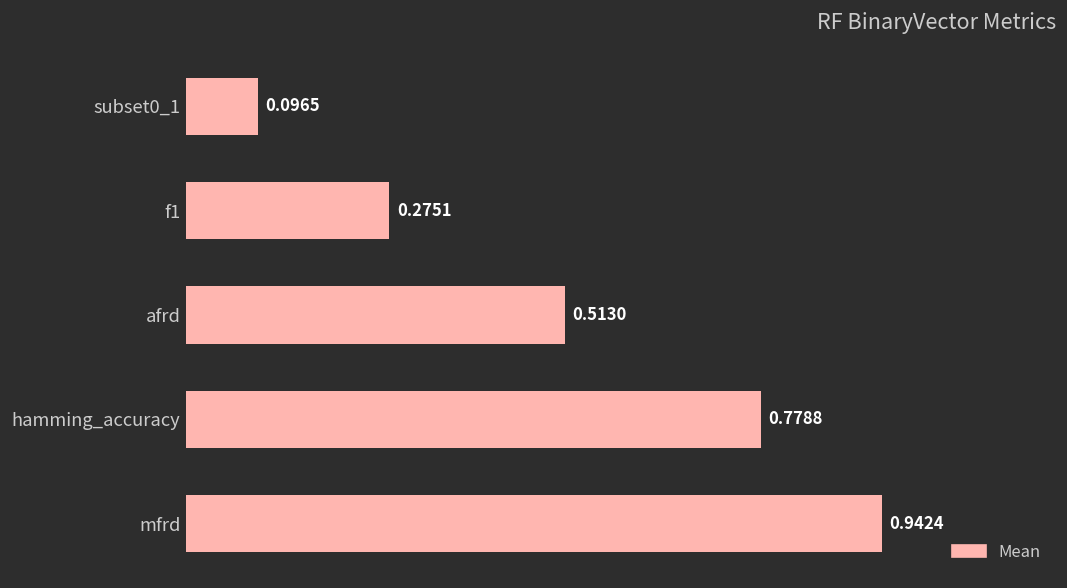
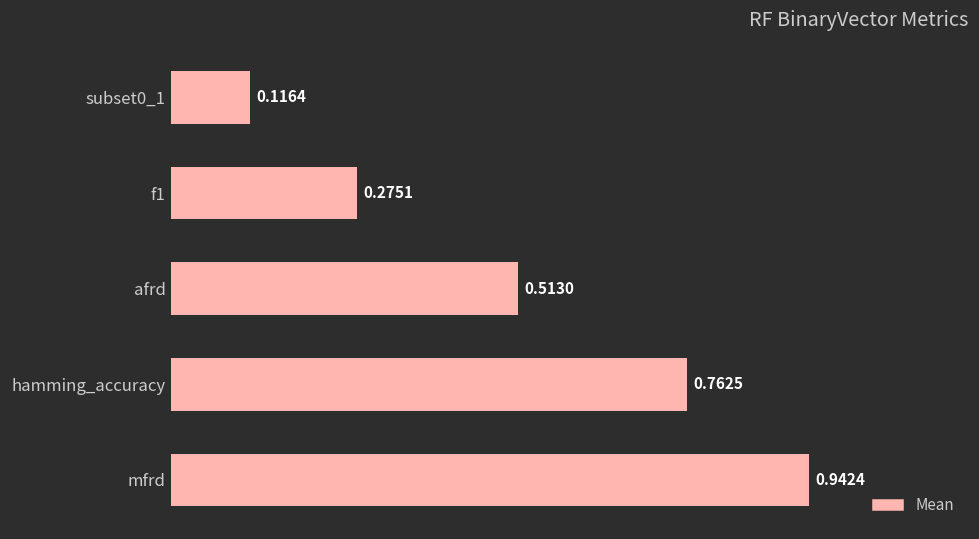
  {
-   "subset0_1": 0.0965,
+   "subset0_1": 0.1164,
    "f1": 0.2751,
    "afrd": 0.5130,
-   "hamming_accuracy": 0.7788,
+   "hamming_accuracy": 0.7625,
    "mfrd": 0.9424
  }
